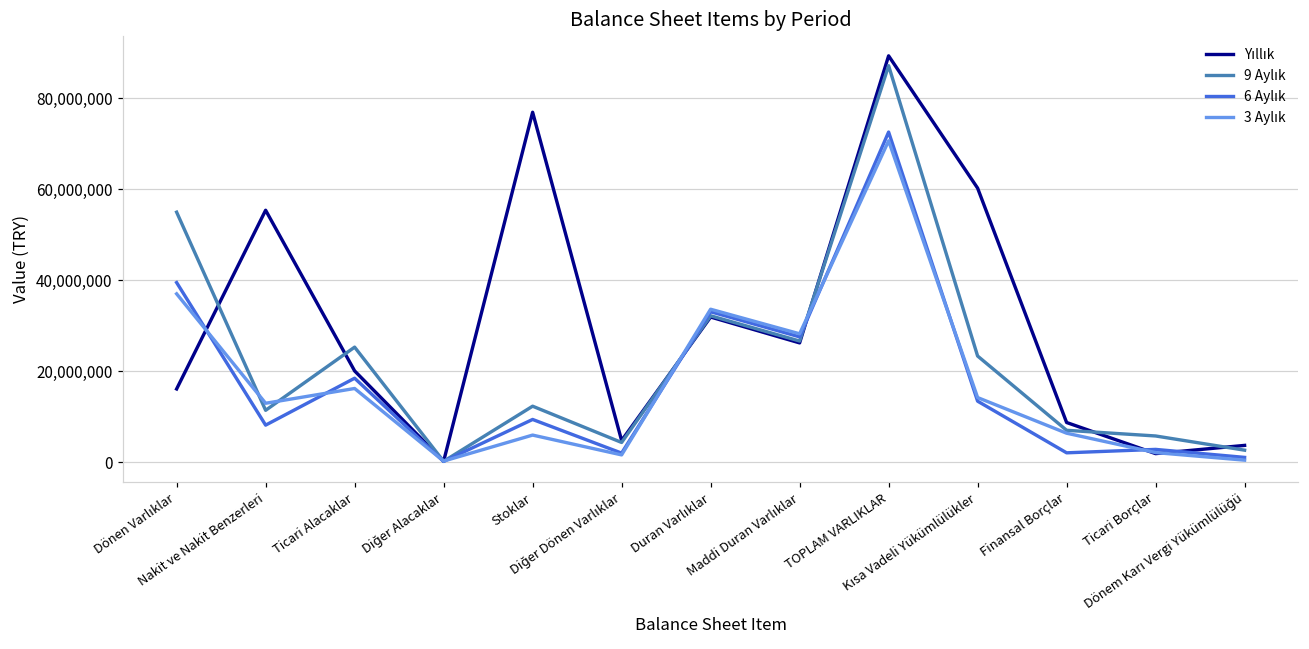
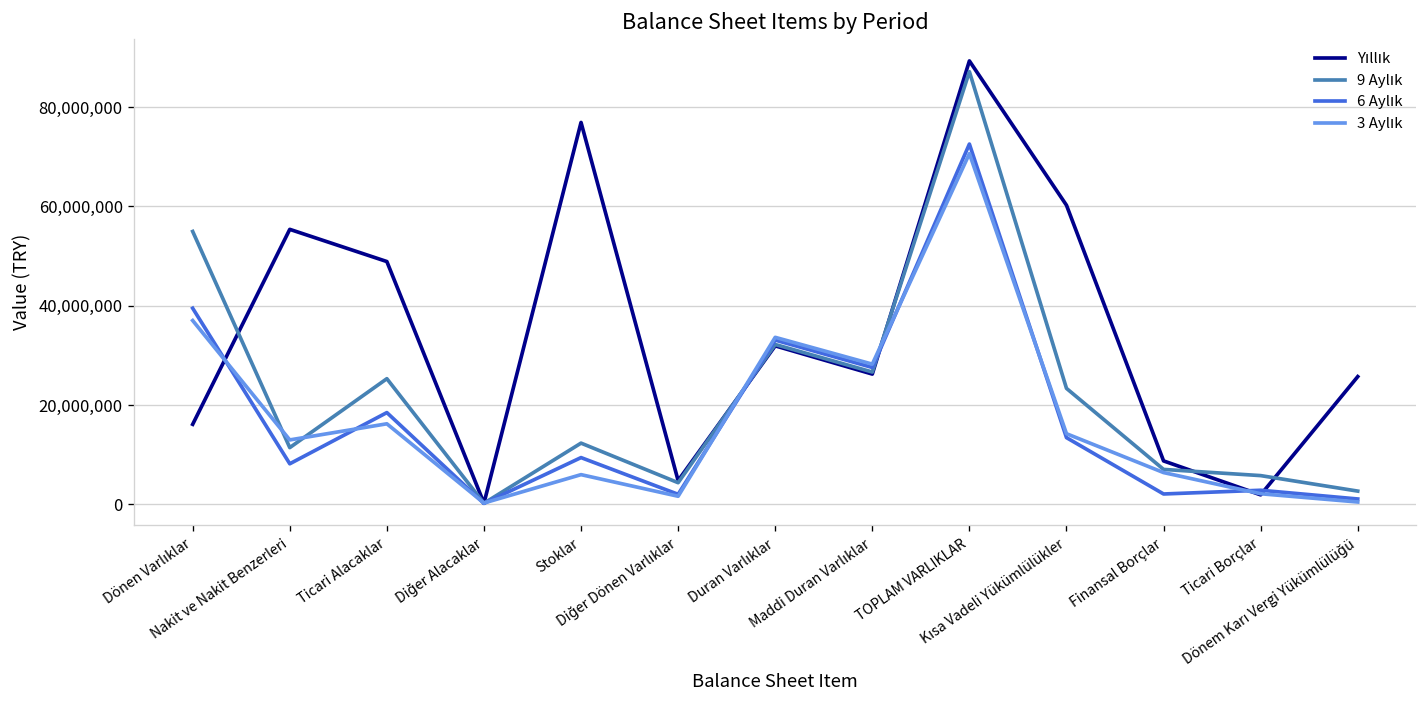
  {
    "Yıllık": {
      "Dönen Varlıklar": "16,000,000",
      "Nakit ve Nakit Benzerleri": "55,000,000",
-     "Ticari Alacaklar": "20,000,000",
+     "Ticari Alacaklar": "49,000,000",
      "Stoklar": "77,000,000",
      "TOPLAM VARLIKLAR": "89,000,000",
      "Kısa Vadeli Yükümlülükler": "60,000,000",
      "Finansal Borçlar": "9,000,000",
-     "Dönem Karı Vergi Yükümlülüğü": "4,000,000"
+     "Dönem Karı Vergi Yükümlülüğü": "26,000,000"
    }
  }
